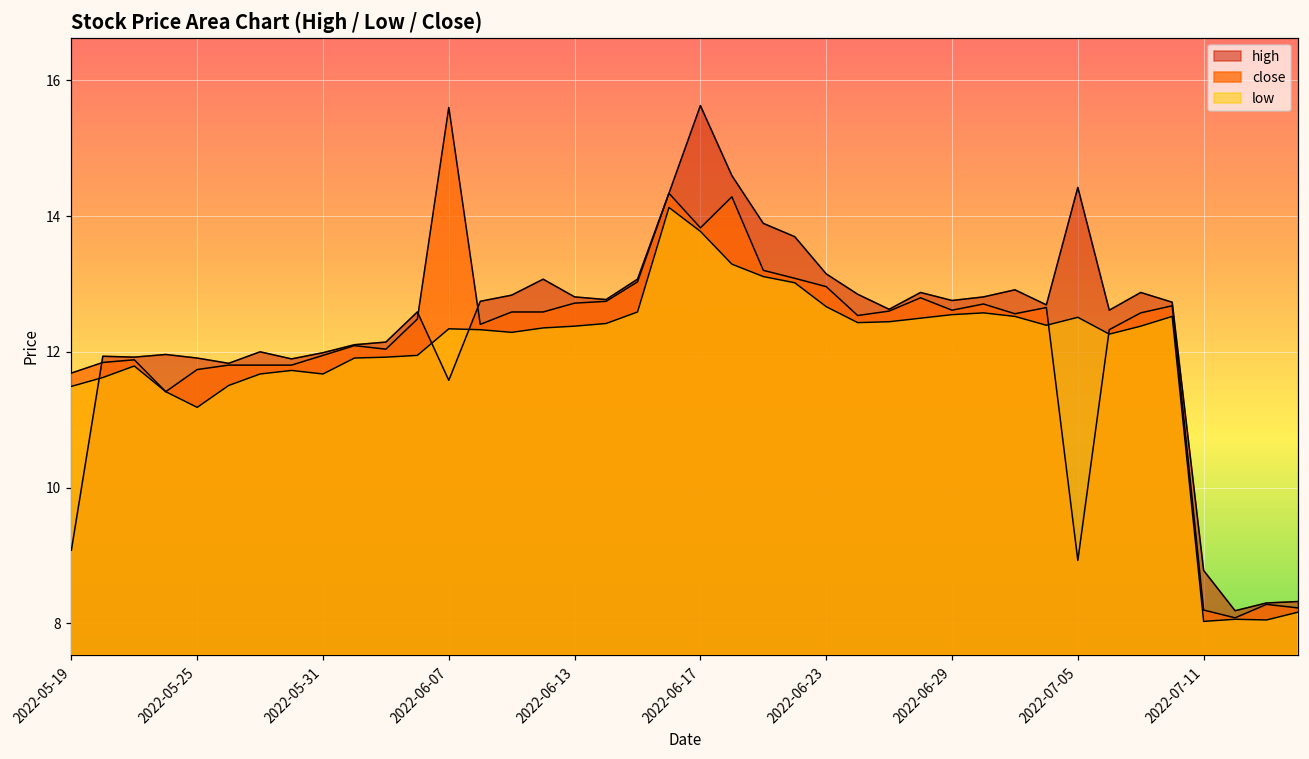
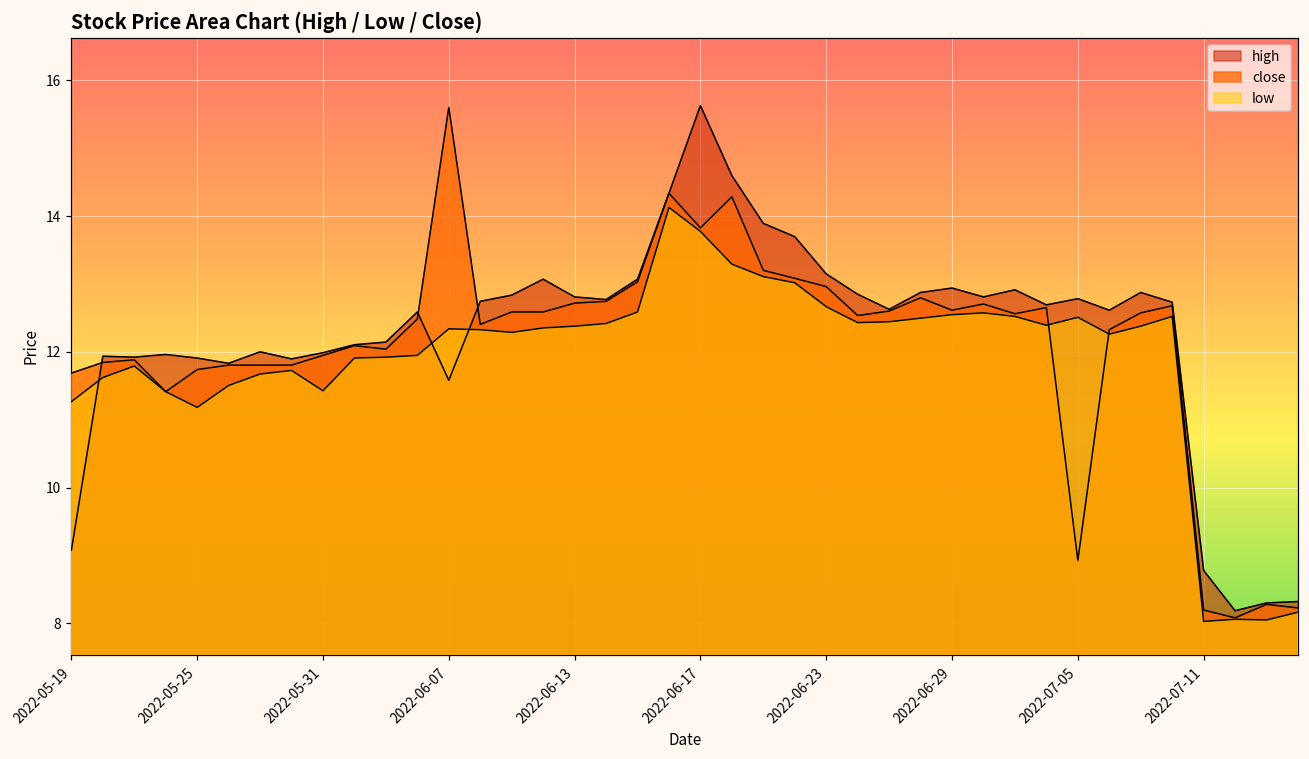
  {
    "high": {
      "2022-05-19": 9.1,
      "2022-05-25": 11.9,
      "2022-06-07": 11.6,
      "2022-06-13": 12.8,
      "2022-06-17": 15.6,
      "2022-06-23": 13.1,
-     "2022-06-29": 12.8,
-     "2022-07-05": 14.4,
+     "2022-06-29": 12.9,
+     "2022-07-05": 12.8,
      "2022-07-11": 8.8
    },
    "close": {
      "2022-05-19": 11.7,
      "2022-05-25": 11.7,
      "2022-06-07": 15.6,
      "2022-06-13": 12.7,
      "2022-06-17": 13.8,
      "2022-06-23": 13.0,
      "2022-06-29": 12.6,
      "2022-07-05": 8.9,
      "2022-07-11": 8.2
    },
    "low": {
-     "2022-05-19": 11.5,
+     "2022-05-19": 11.3,
      "2022-05-25": 11.2,
-     "2022-05-31": 11.7,
+     "2022-05-31": 11.4,
      "2022-06-07": 12.3,
      "2022-06-13": 12.4,
      "2022-06-17": 13.8,
      "2022-06-23": 12.7,
      "2022-06-29": 12.5,
      "2022-07-05": 12.5,
      "2022-07-11": 8.0
    }
  }
